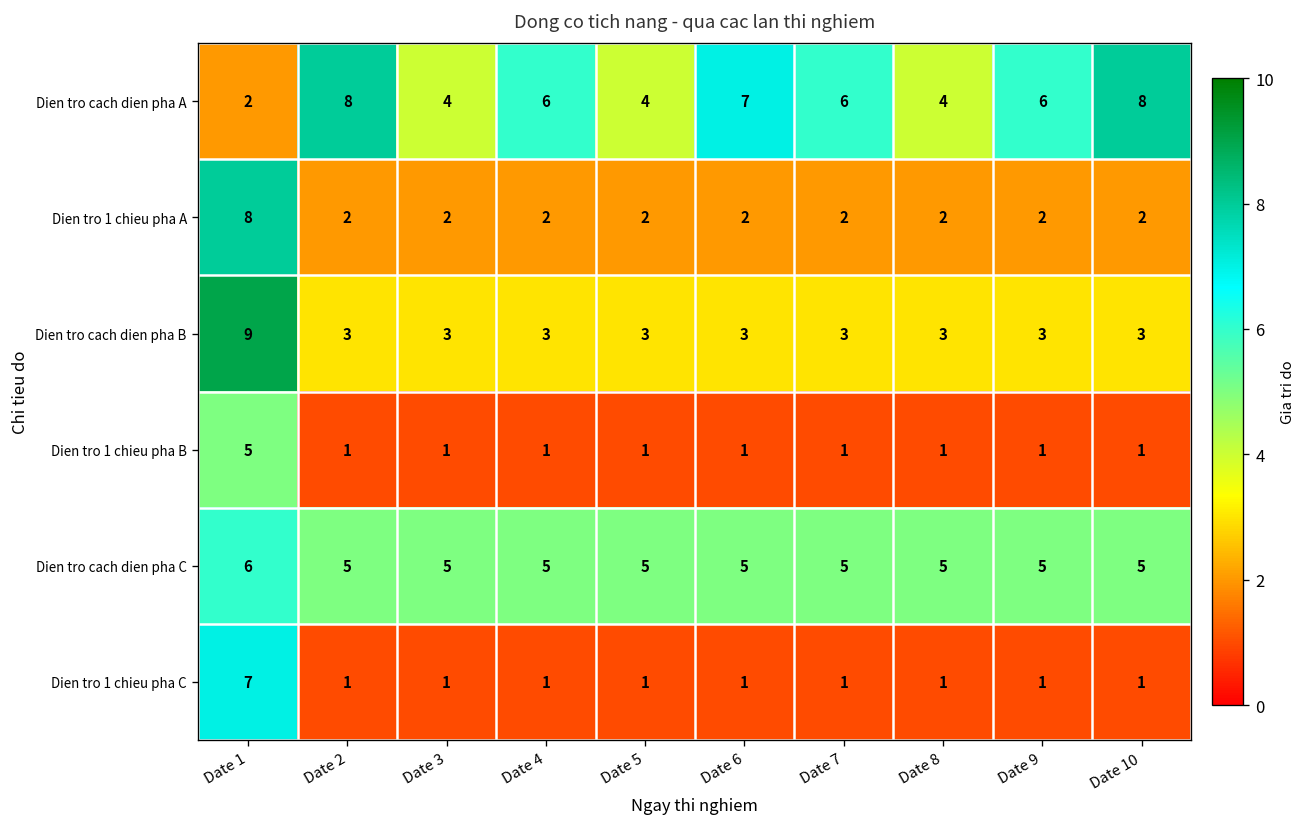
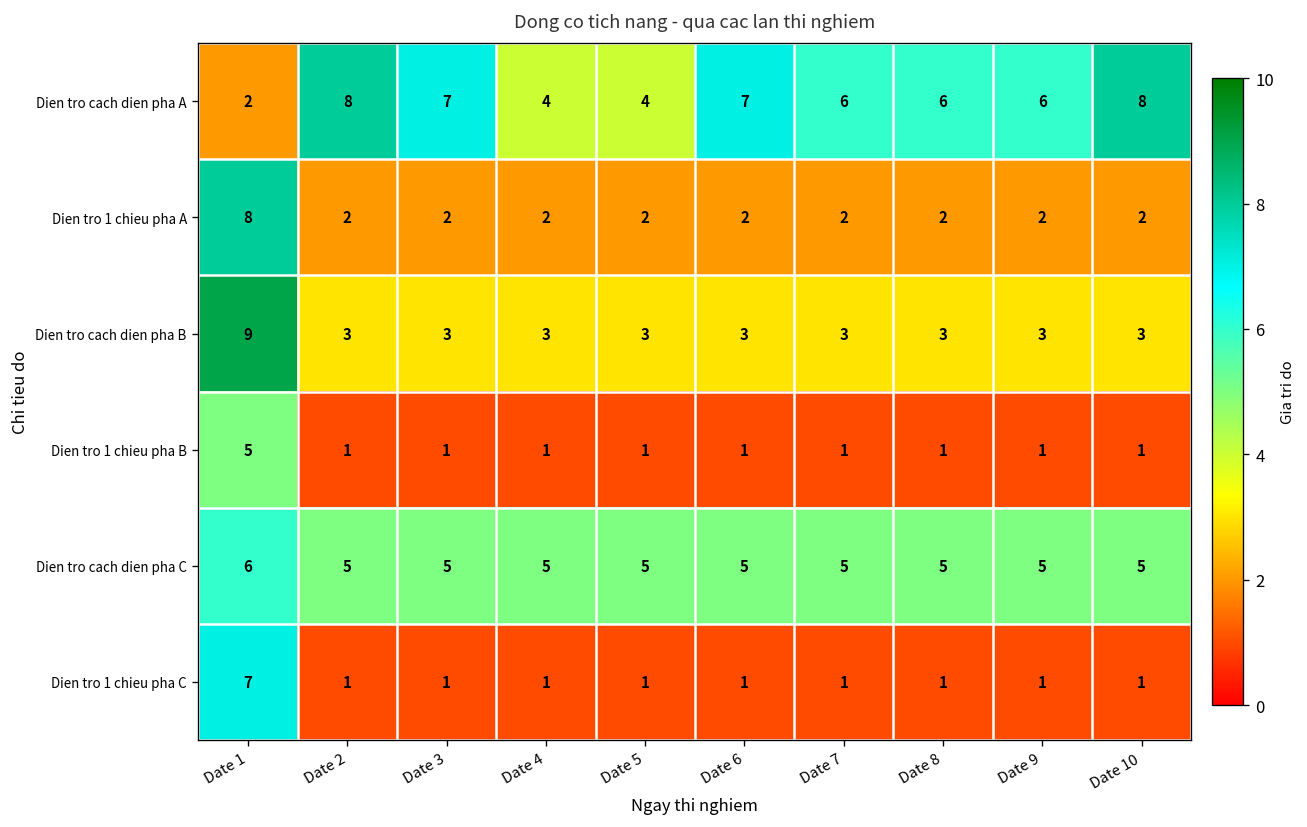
  {
    "Dien tro cach dien pha A": {
      "Date 1": 2,
      "Date 2": 8,
-     "Date 3": 4,
-     "Date 4": 6,
+     "Date 3": 7,
+     "Date 4": 4,
      "Date 5": 4,
      "Date 6": 7,
      "Date 7": 6,
-     "Date 8": 4,
+     "Date 8": 6,
      "Date 9": 6,
      "Date 10": 8
    },
    "Dien tro 1 chieu pha A": {
      "Date 1": 8,
      "Date 2": 2,
      "Date 3": 2,
      "Date 4": 2,
      "Date 5": 2,
      "Date 6": 2,
      "Date 7": 2,
      "Date 8": 2,
      "Date 9": 2,
      "Date 10": 2
    },
    "Dien tro cach dien pha B": {
      "Date 1": 9,
      "Date 2": 3,
      "Date 3": 3,
      "Date 4": 3,
      "Date 5": 3,
      "Date 6": 3,
      "Date 7": 3,
      "Date 8": 3,
      "Date 9": 3,
      "Date 10": 3
    },
    "Dien tro 1 chieu pha B": {
      "Date 1": 5,
      "Date 2": 1,
      "Date 3": 1,
      "Date 4": 1,
      "Date 5": 1,
      "Date 6": 1,
      "Date 7": 1,
      "Date 8": 1,
      "Date 9": 1,
      "Date 10": 1
    },
    "Dien tro cach dien pha C": {
      "Date 1": 6,
      "Date 2": 5,
      "Date 3": 5,
      "Date 4": 5,
      "Date 5": 5,
      "Date 6": 5,
      "Date 7": 5,
      "Date 8": 5,
      "Date 9": 5,
      "Date 10": 5
    },
    "Dien tro 1 chieu pha C": {
      "Date 1": 7,
      "Date 2": 1,
      "Date 3": 1,
      "Date 4": 1,
      "Date 5": 1,
      "Date 6": 1,
      "Date 7": 1,
      "Date 8": 1,
      "Date 9": 1,
      "Date 10": 1
    }
  }
